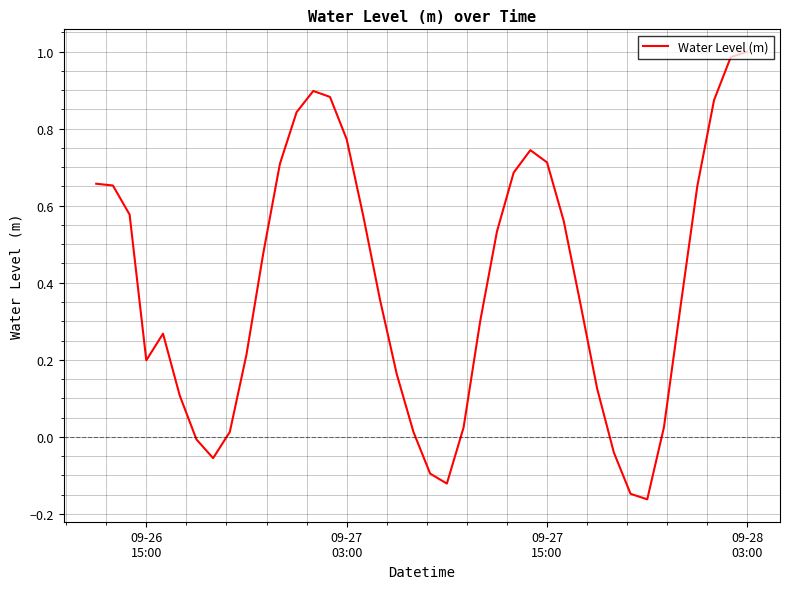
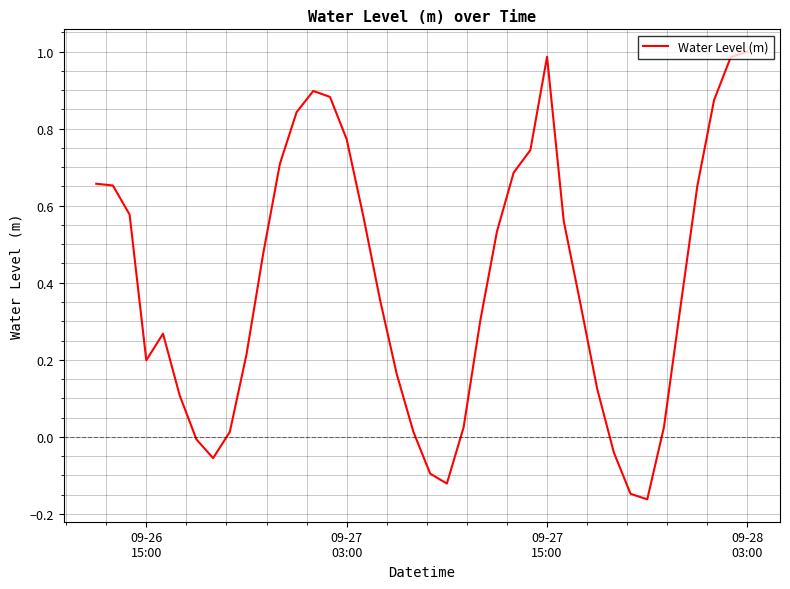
  {
    "09-26 15:00": 0.20,
    "09-27 03:00": 0.77,
-   "09-27 15:00": 0.71
+   "09-27 15:00": 0.99
  }
